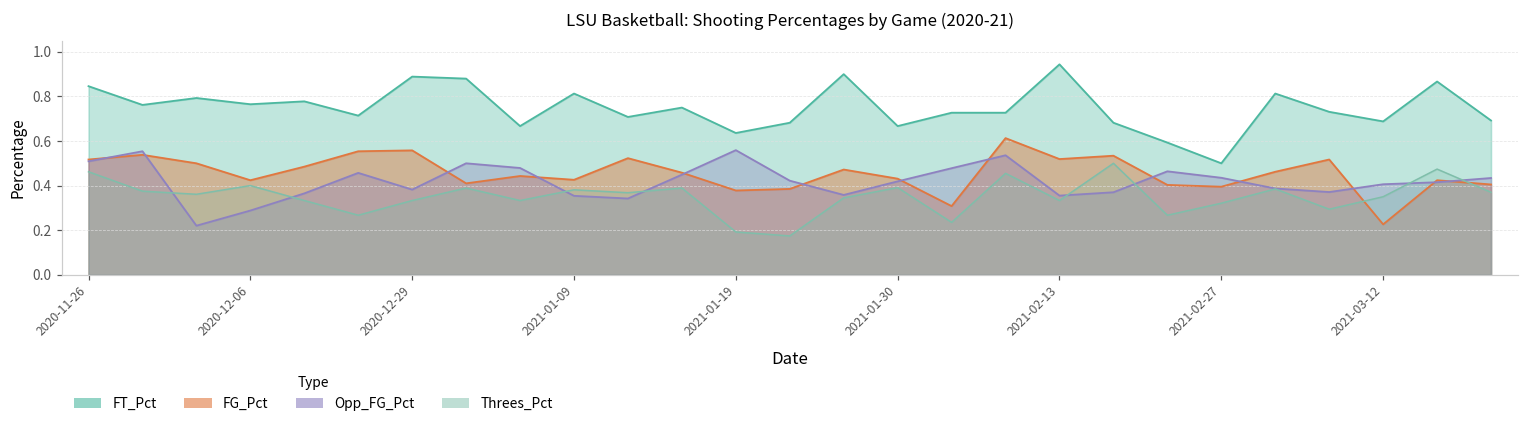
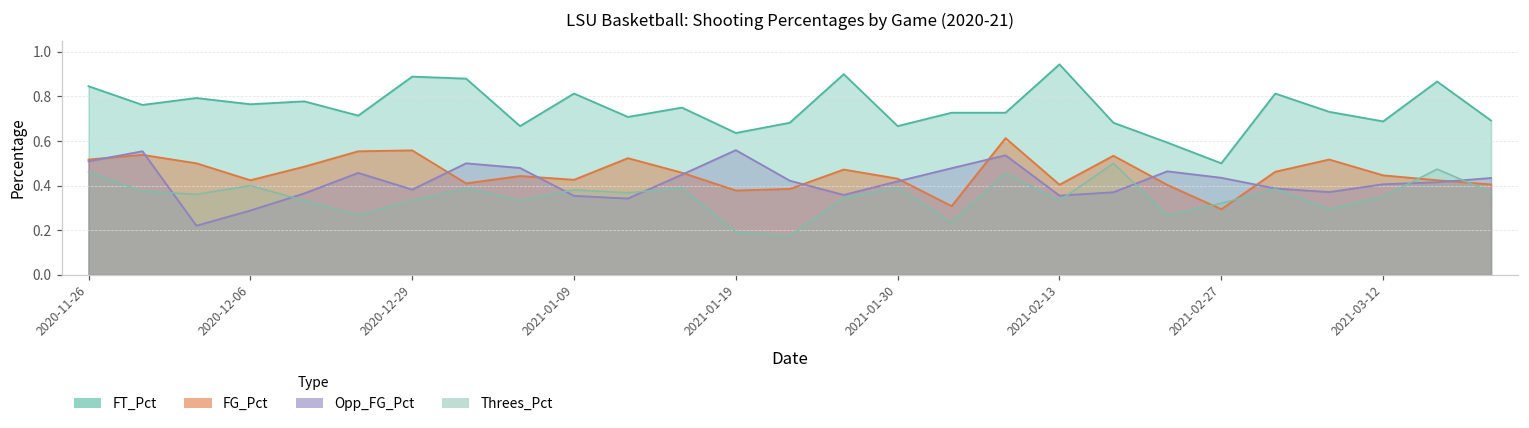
  {
    "FG_Pct": {
      "2020-12-06": 0.42,
      "2020-12-29": 0.56,
      "2021-01-09": 0.43,
      "2021-01-19": 0.38,
-     "2021-02-13": 0.52,
-     "2021-02-27": 0.40,
-     "2021-03-12": 0.23
+     "2021-02-13": 0.40,
+     "2021-02-27": 0.29,
+     "2021-03-12": 0.45
    }
  }
